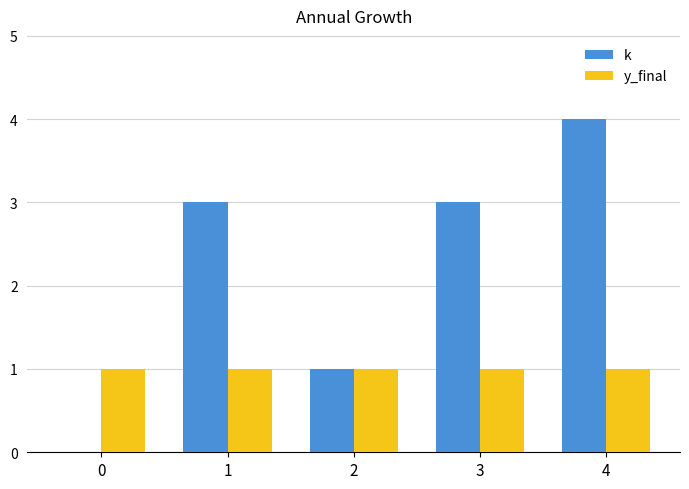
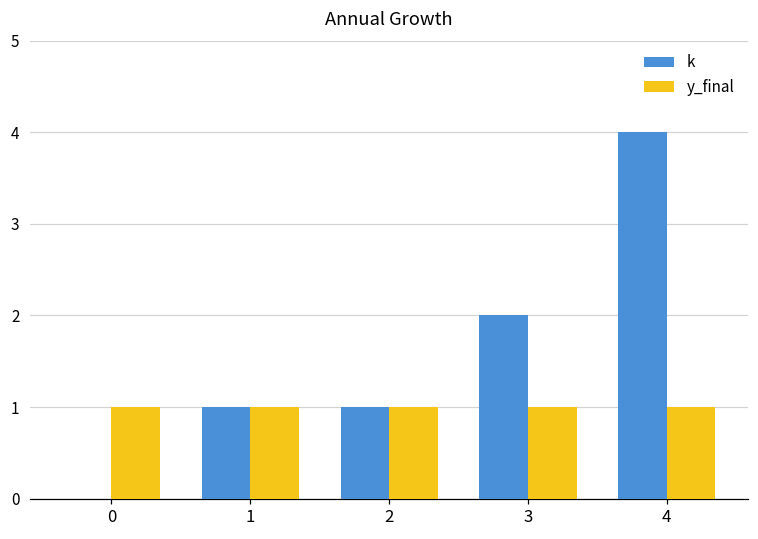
  {
    "k": {
      "0": 0,
-     "1": 3,
+     "1": 1,
      "2": 1,
-     "3": 3,
+     "3": 2,
      "4": 4
    },
    "y_final": {
      "0": 1,
      "1": 1,
      "2": 1,
      "3": 1,
      "4": 1
    }
  }
